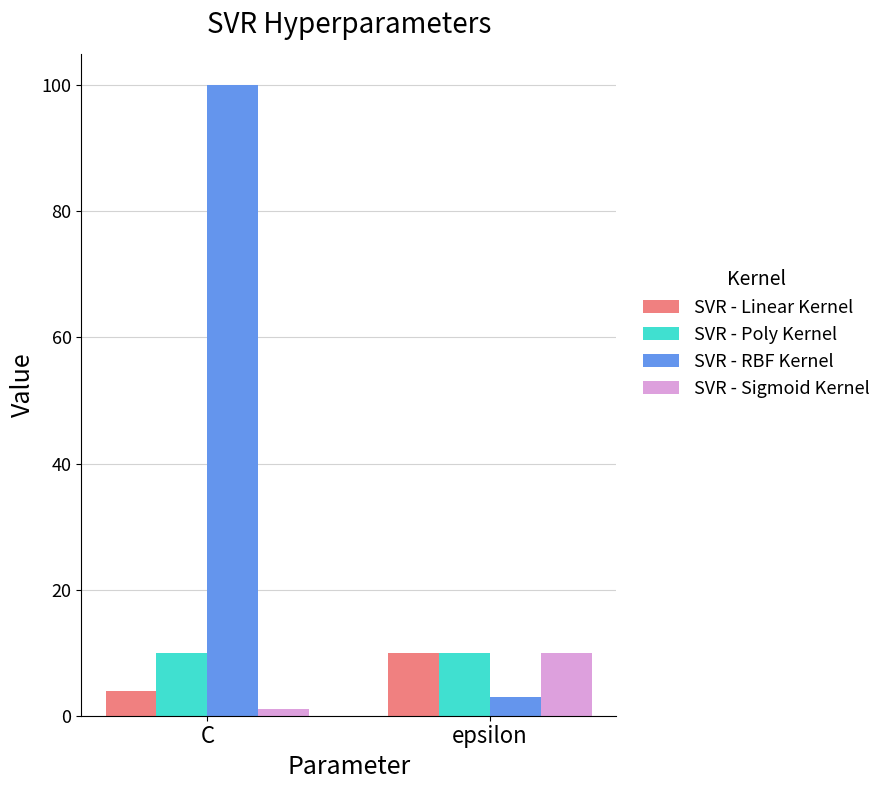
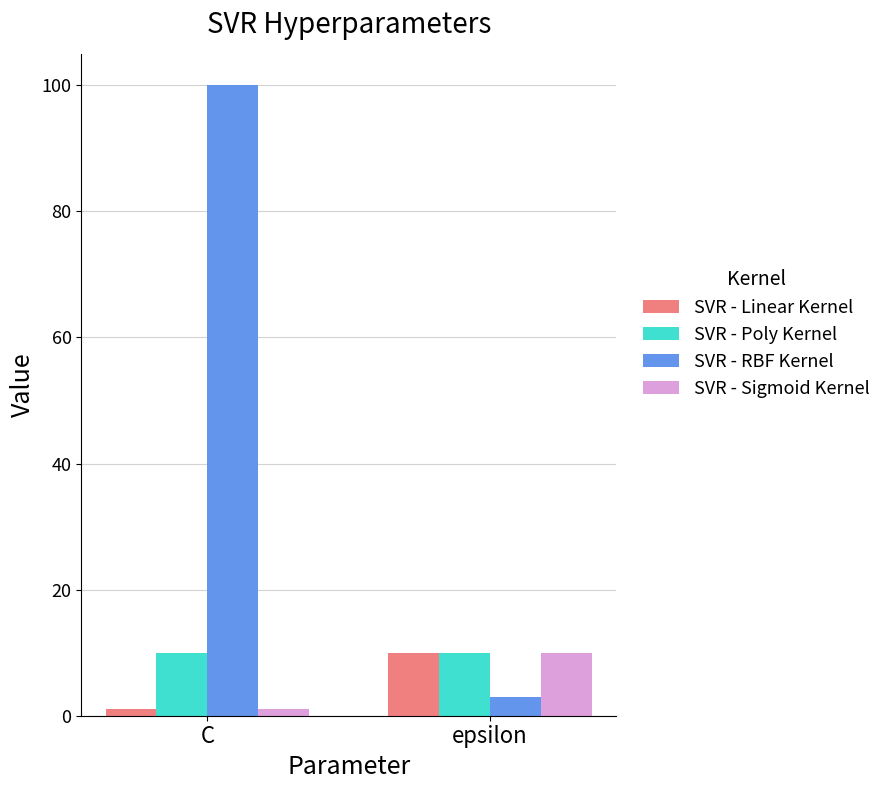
  {
    "SVR - Linear Kernel": {
-     "C": 4,
+     "C": 1,
      "epsilon": 10
    },
    "SVR - Poly Kernel": {
      "C": 10,
      "epsilon": 10
    },
    "SVR - RBF Kernel": {
      "C": 100,
      "epsilon": 3
    },
    "SVR - Sigmoid Kernel": {
      "C": 1,
      "epsilon": 10
    }
  }
